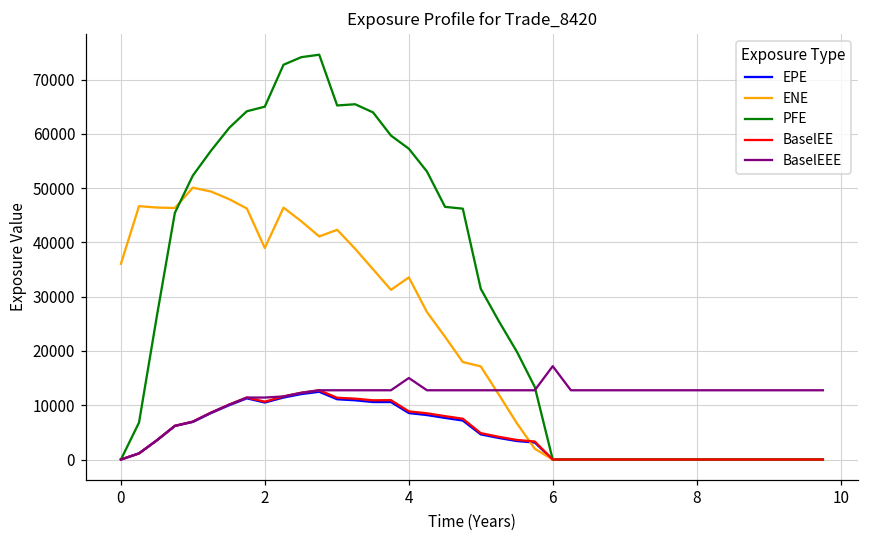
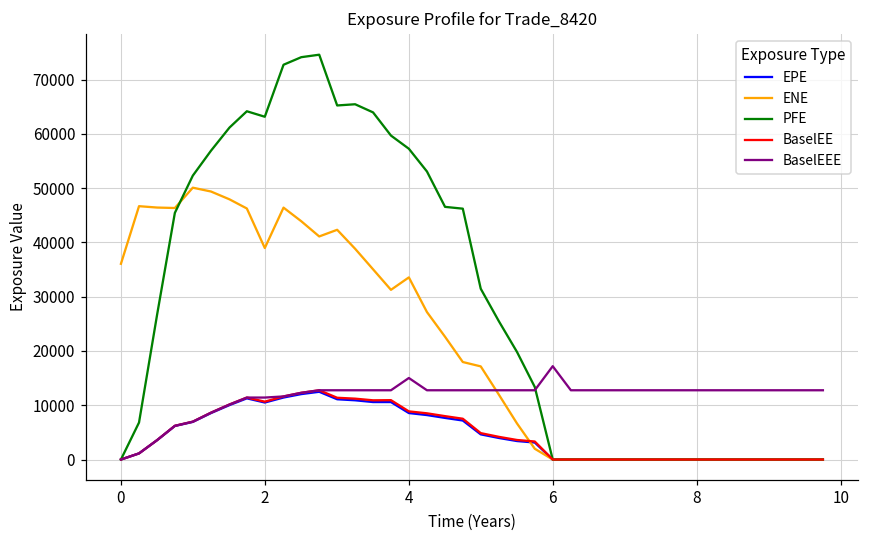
  {
    "ENE": {
      "0": 36000,
      "2": 39000,
      "4": 34000
    },
    "PFE": {
-     "2": 65000,
+     "2": 63000,
      "4": 57000
    },
    "BaselEEE": {
      "2": 11000,
      "4": 15000,
      "6": 17000
    }
  }
